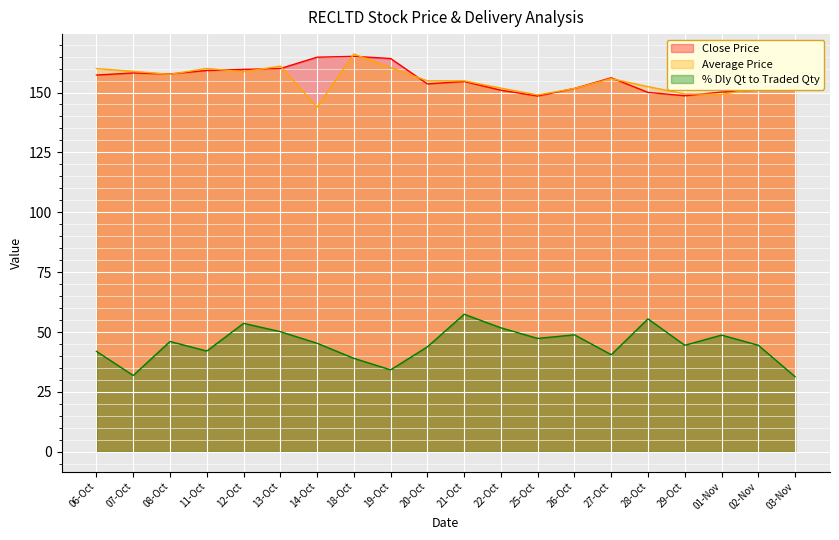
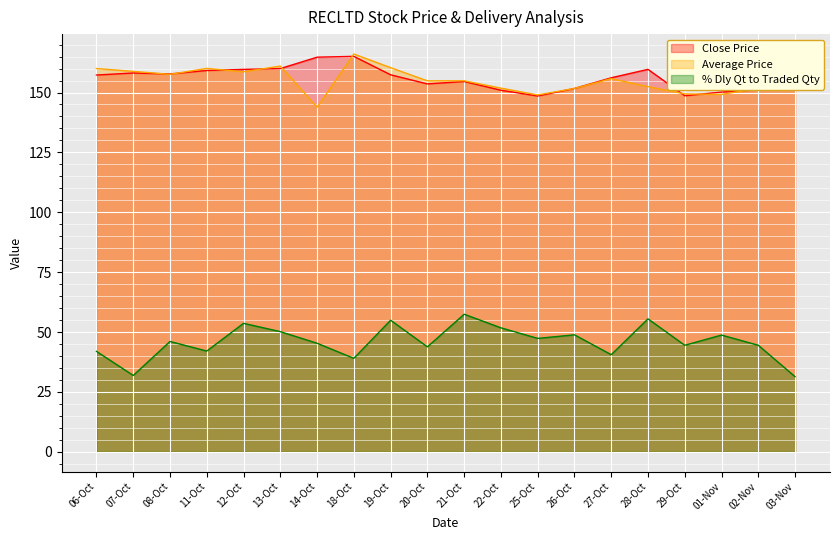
  {
    "Close Price": {
      "06-Oct": 157,
      "14-Oct": 165,
-     "19-Oct": 164,
+     "19-Oct": 157,
      "20-Oct": 154,
-     "28-Oct": 150
+     "28-Oct": 160
    },
    "Average Price": {
      "06-Oct": 160,
      "14-Oct": 144,
      "19-Oct": 160,
      "20-Oct": 155,
      "28-Oct": 152
    },
    "% Dly Qt to Traded Qty": {
      "06-Oct": 42,
      "07-Oct": 32,
      "08-Oct": 46,
      "11-Oct": 42,
      "12-Oct": 54,
      "13-Oct": 50,
      "14-Oct": 45,
      "18-Oct": 39,
-     "19-Oct": 34,
+     "19-Oct": 55,
      "20-Oct": 44,
      "21-Oct": 57,
      "22-Oct": 52,
      "25-Oct": 47,
      "26-Oct": 49,
      "27-Oct": 41,
      "28-Oct": 56,
      "29-Oct": 44,
      "01-Nov": 49,
      "02-Nov": 44,
      "03-Nov": 31
    }
  }
